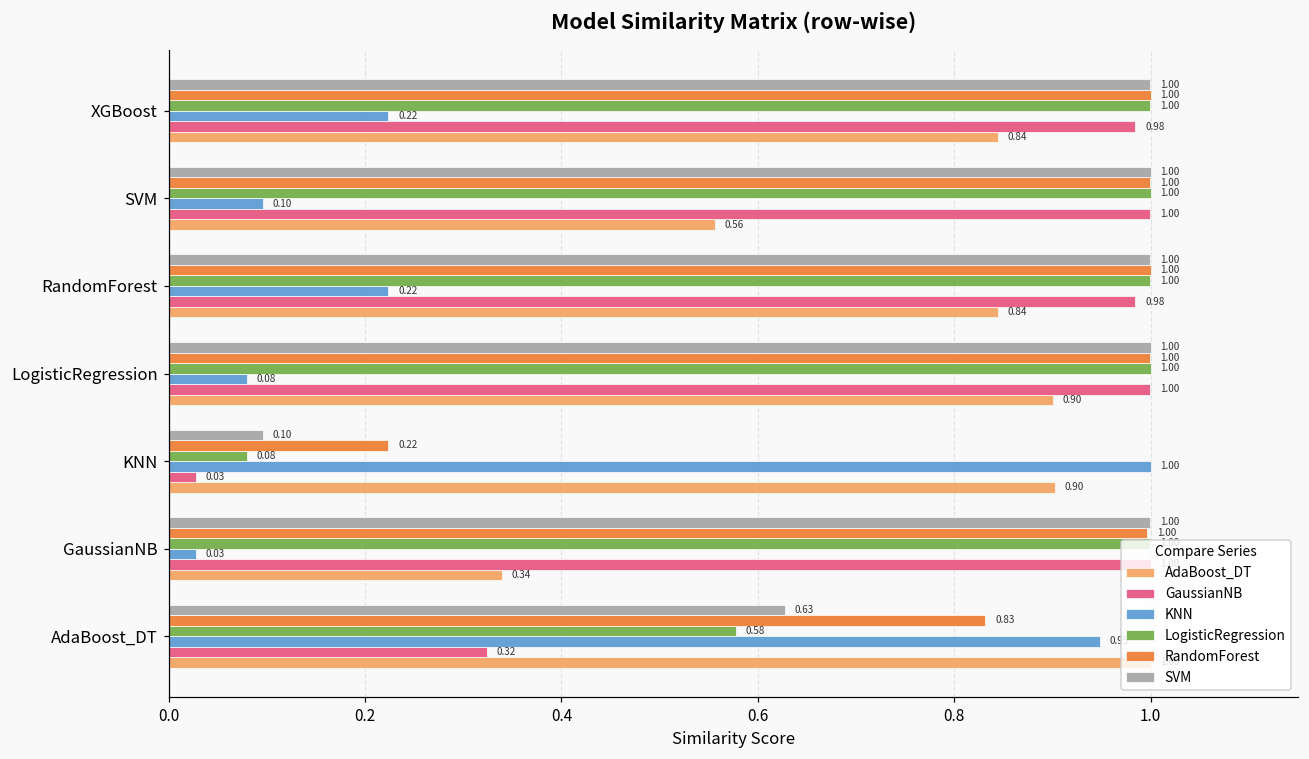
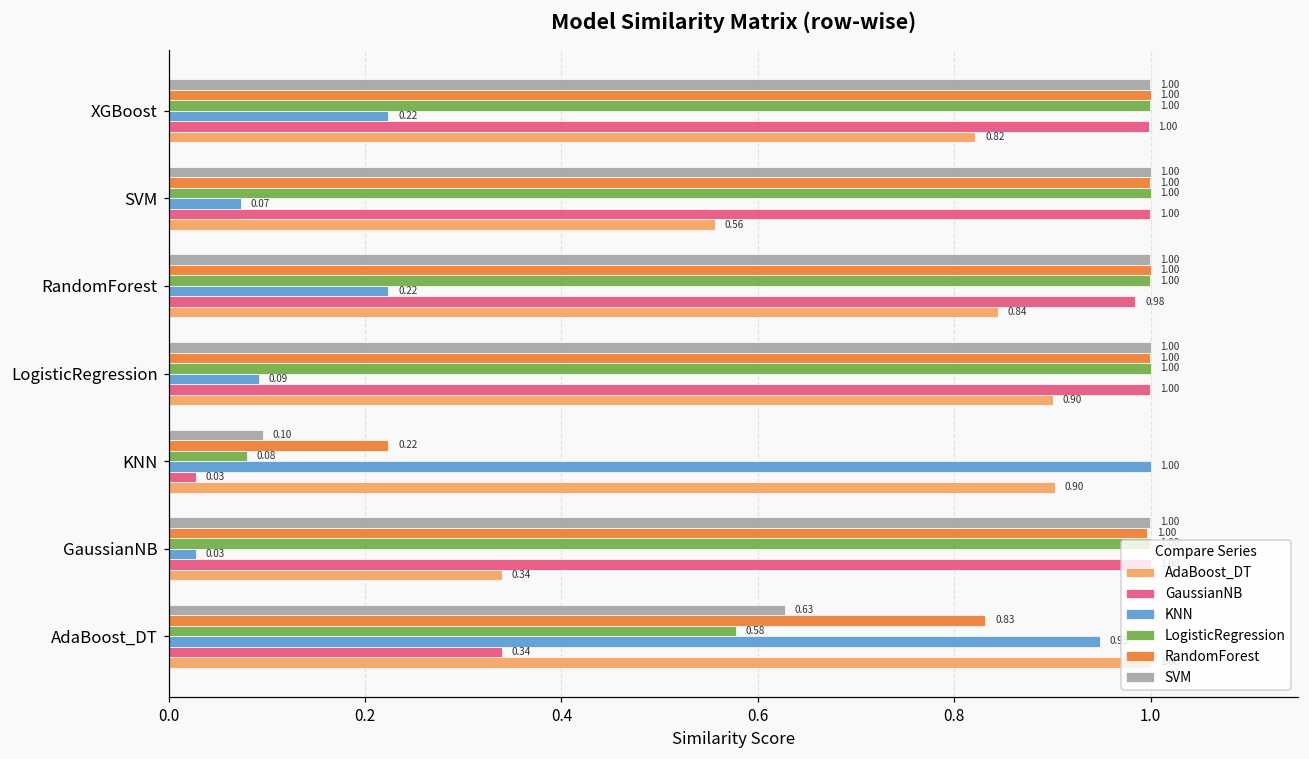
  {
    "AdaBoost_DT": {
-     "XGBoost": 0.84,
+     "XGBoost": 0.82,
      "SVM": 0.56,
      "RandomForest": 0.84,
      "LogisticRegression": 0.90,
      "KNN": 0.90,
      "GaussianNB": 0.34
    },
    "GaussianNB": {
-     "XGBoost": 0.98,
+     "XGBoost": 1.00,
      "SVM": 1.00,
      "RandomForest": 0.98,
      "LogisticRegression": 1.00,
      "KNN": 0.03,
-     "AdaBoost_DT": 0.32
+     "AdaBoost_DT": 0.34
    },
    "KNN": {
      "XGBoost": 0.22,
-     "SVM": 0.10,
+     "SVM": 0.07,
      "RandomForest": 0.22,
-     "LogisticRegression": 0.08,
+     "LogisticRegression": 0.09,
      "KNN": 1.00,
      "GaussianNB": 0.03
    },
    "LogisticRegression": {
      "XGBoost": 1.00,
      "SVM": 1.00,
      "RandomForest": 1.00,
      "LogisticRegression": 1.00,
      "KNN": 0.08,
      "AdaBoost_DT": 0.58
    },
    "RandomForest": {
      "XGBoost": 1.00,
      "SVM": 1.00,
      "RandomForest": 1.00,
      "LogisticRegression": 1.00,
      "KNN": 0.22,
      "AdaBoost_DT": 0.83
    },
    "SVM": {
      "XGBoost": 1.00,
      "SVM": 1.00,
      "RandomForest": 1.00,
      "LogisticRegression": 1.00,
      "KNN": 0.10,
      "GaussianNB": 1.00,
      "AdaBoost_DT": 0.63
    }
  }
